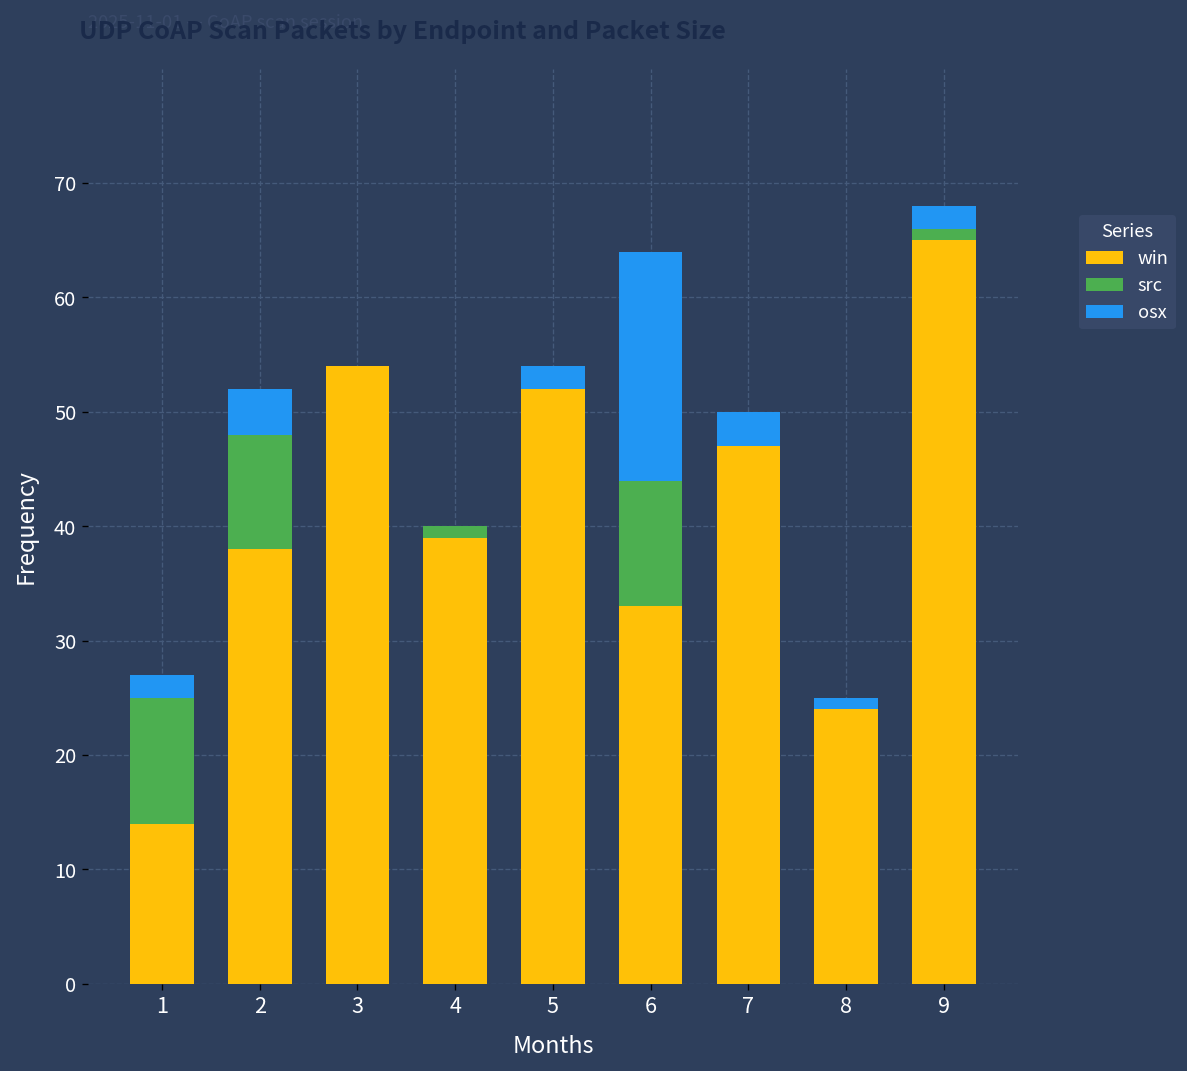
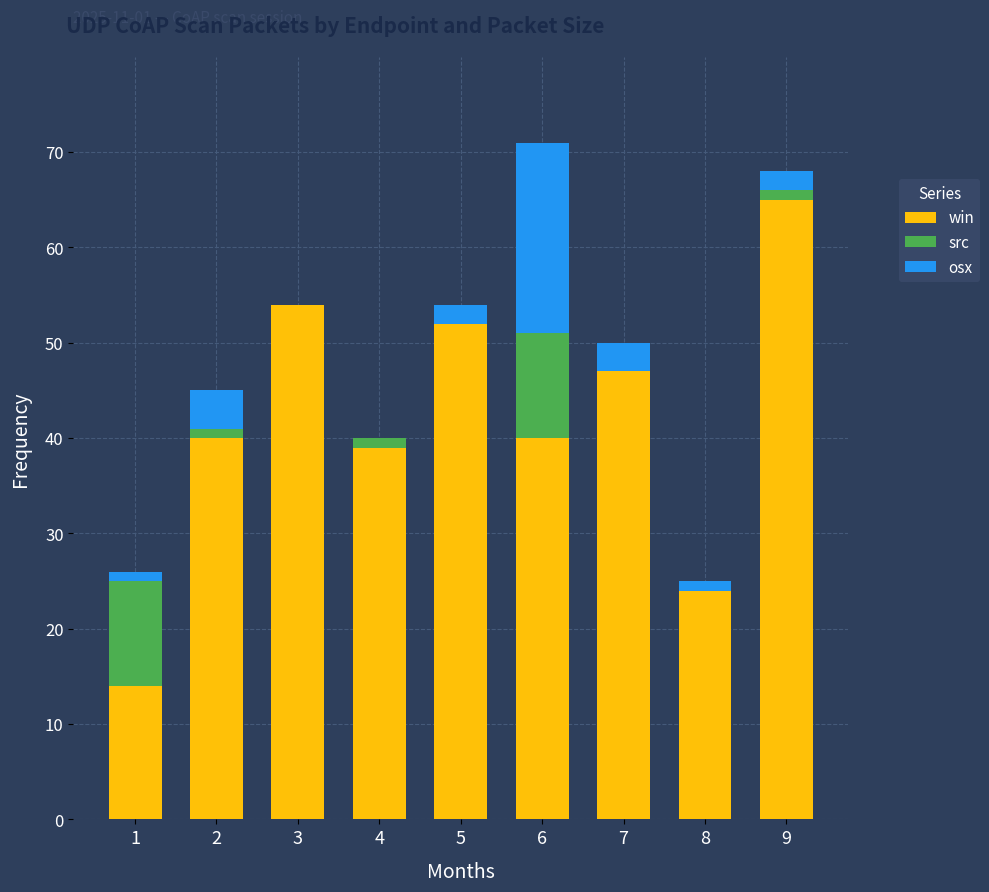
  {
    "win": {
      "1": 14,
-     "2": 38,
+     "2": 40,
      "3": 54,
      "4": 39,
      "5": 52,
-     "6": 33,
+     "6": 40,
      "7": 47,
      "8": 24,
      "9": 65
    },
    "src": {
      "1": 11,
-     "2": 10,
+     "2": 1,
      "3": 0,
      "4": 1,
      "5": 0,
      "6": 11,
      "7": 0,
      "8": 0,
      "9": 1
    },
    "osx": {
-     "1": 2,
+     "1": 1,
      "2": 4,
      "3": 0,
      "4": 0,
      "5": 2,
      "6": 20,
      "7": 3,
      "8": 1,
      "9": 2
    }
  }
